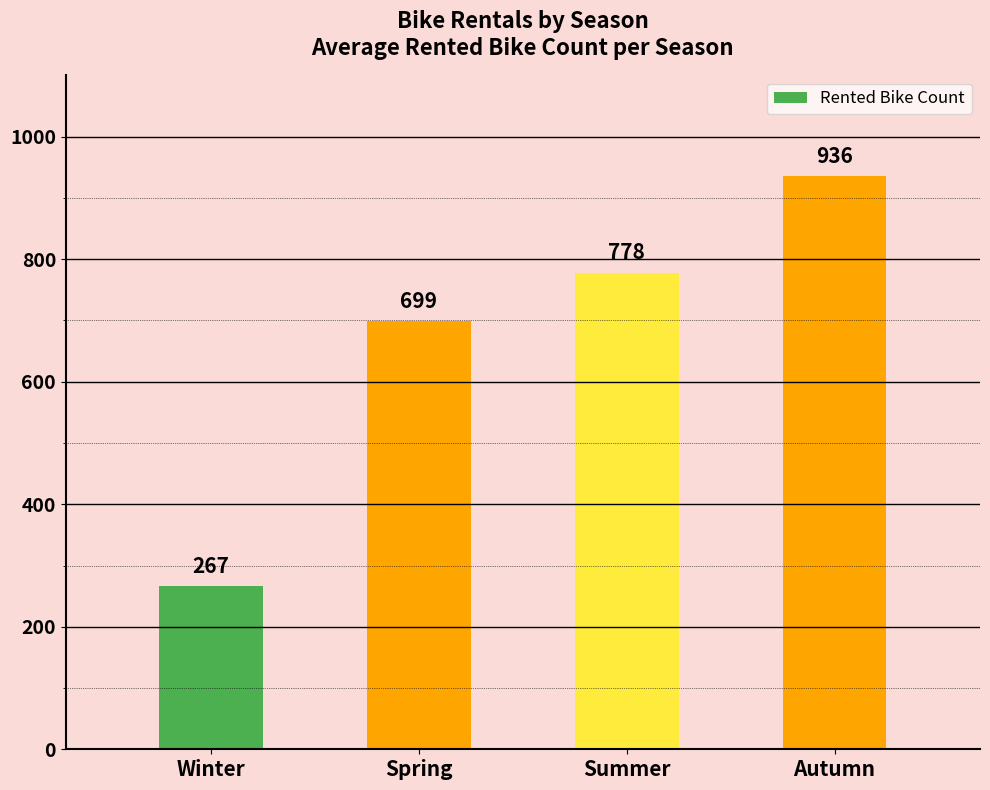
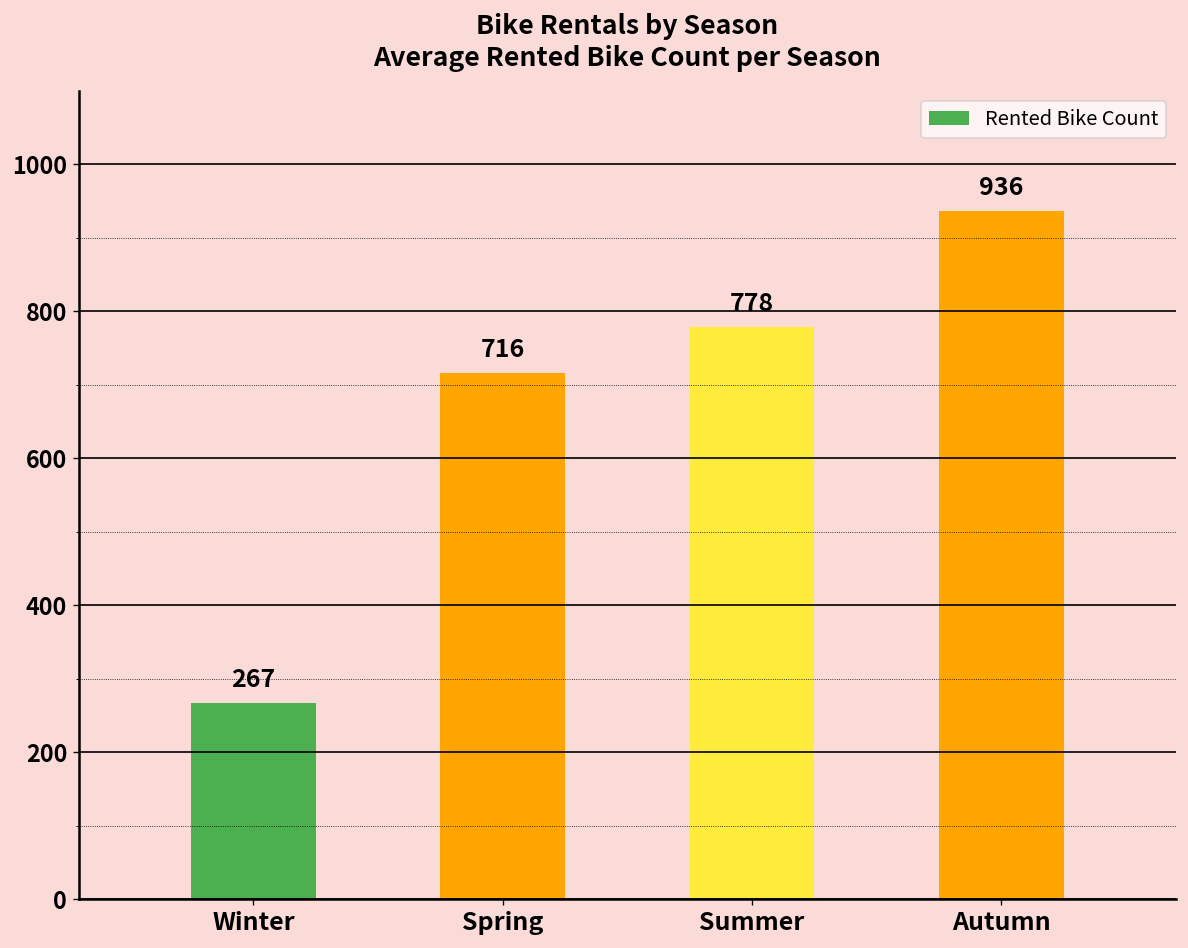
  {
    "Winter": 267,
-   "Spring": 699,
+   "Spring": 716,
    "Summer": 778,
    "Autumn": 936
  }
